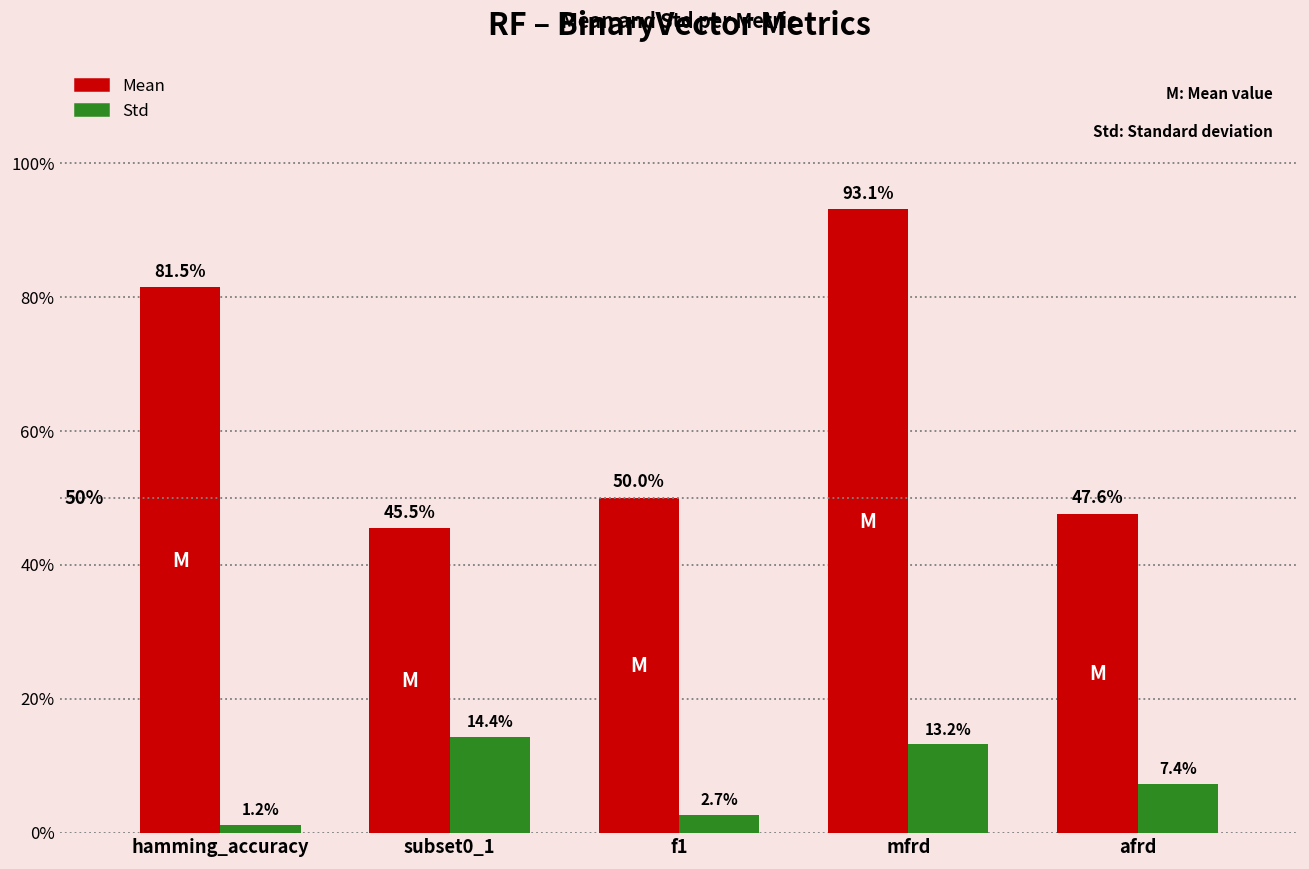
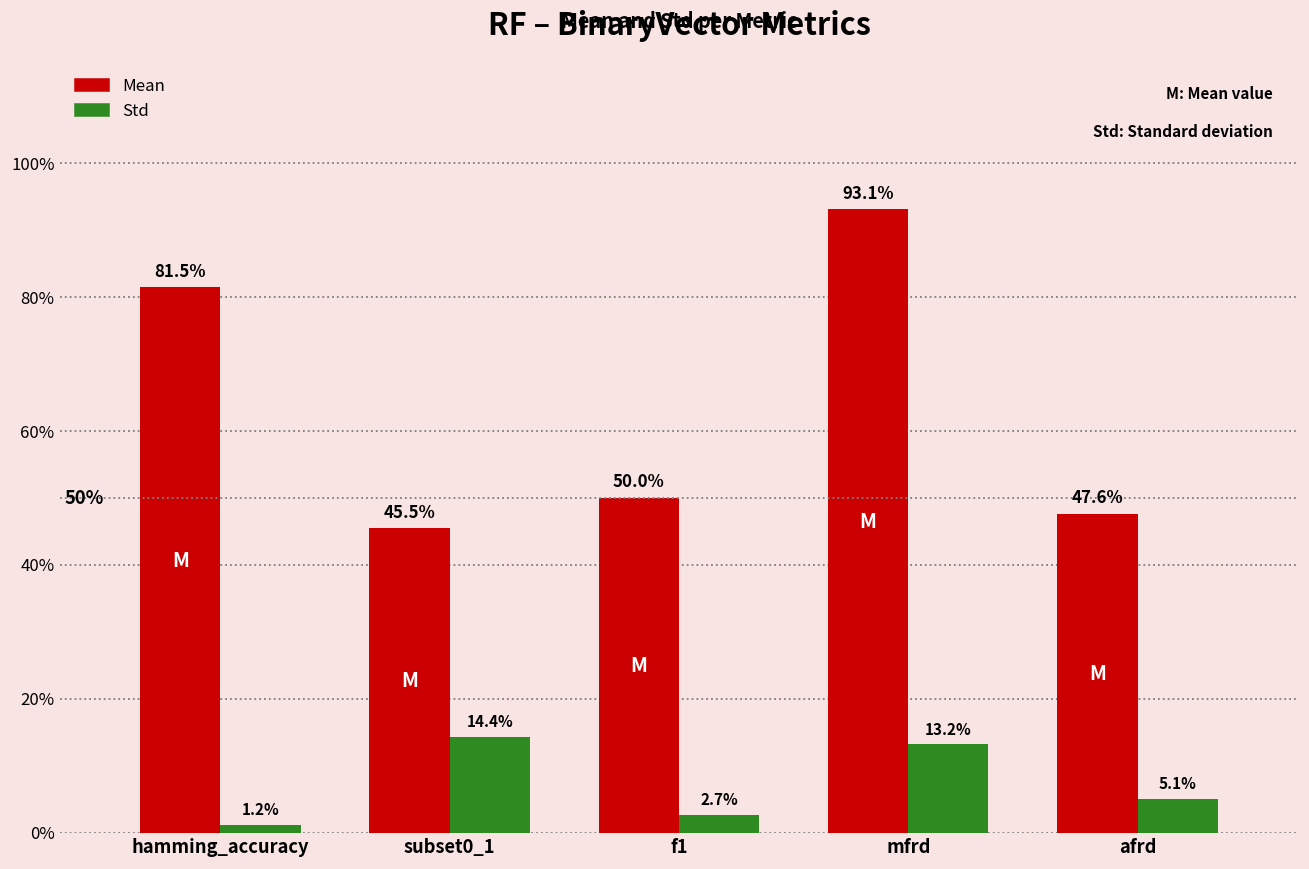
  {
    "Mean": {
      "hamming_accuracy": "81.5%",
      "subset0_1": "45.5%",
      "f1": "50.0%",
      "mfrd": "93.1%",
      "afrd": "47.6%"
    },
    "Std": {
      "hamming_accuracy": "1.2%",
      "subset0_1": "14.4%",
      "f1": "2.7%",
      "mfrd": "13.2%",
-     "afrd": "7.4%"
+     "afrd": "5.1%"
    }
  }
